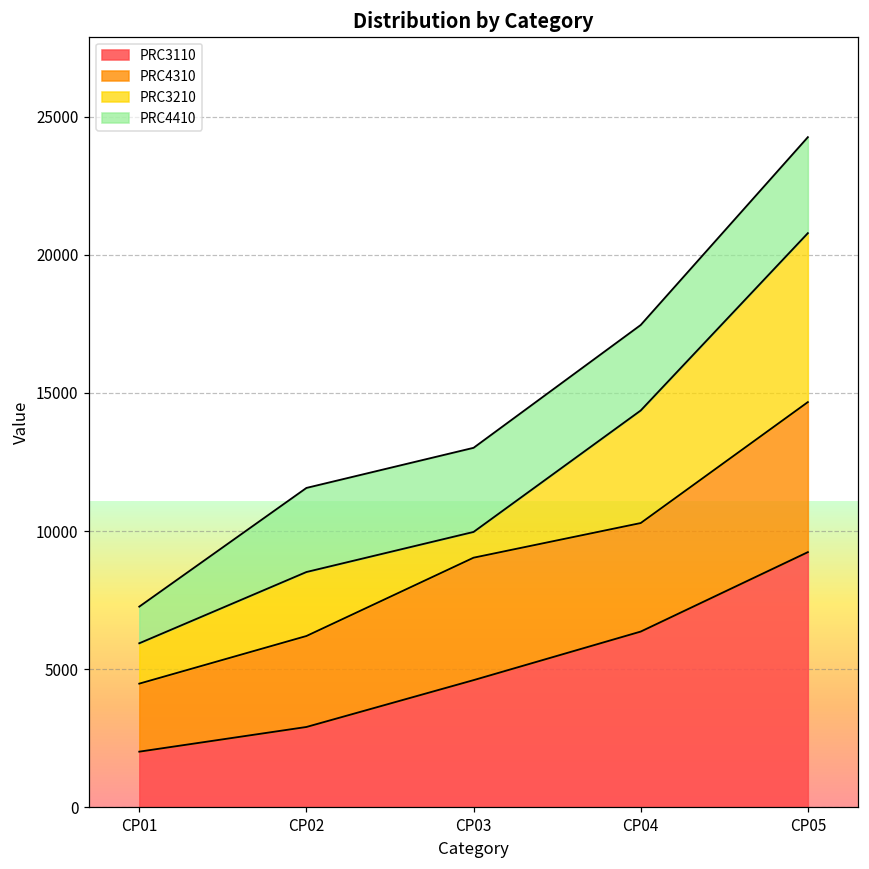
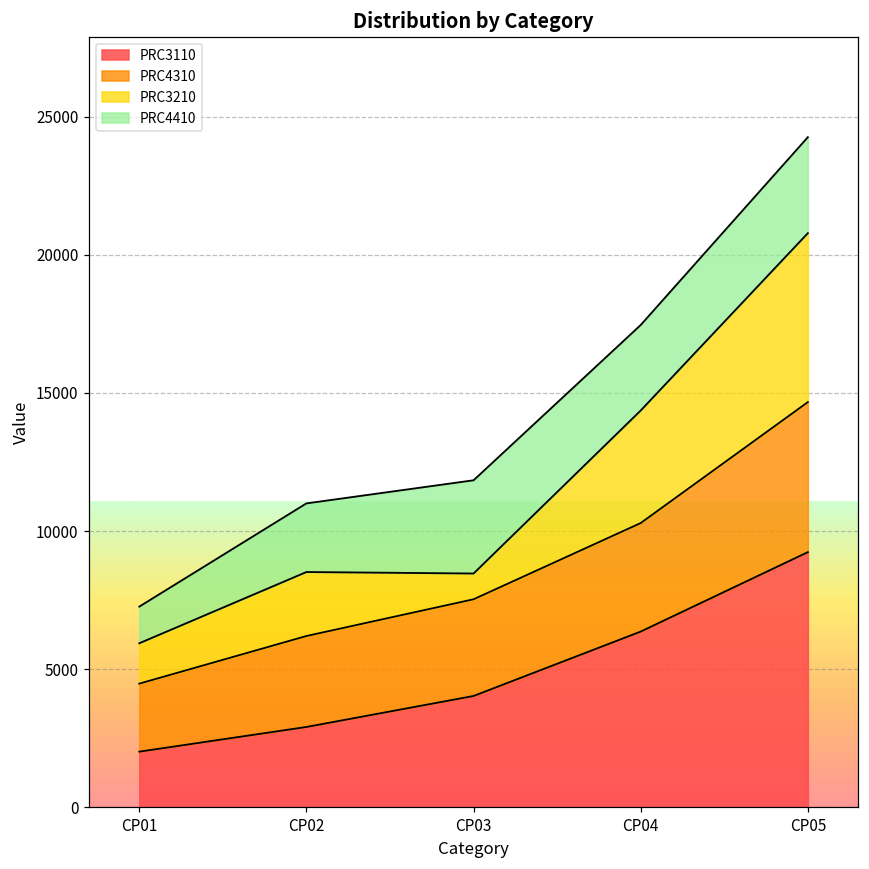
  {
    "PRC3110": {
      "CP01": 2000,
      "CP02": 2900,
-     "CP03": 4600,
+     "CP03": 4000,
      "CP04": 6400,
      "CP05": 9200
    },
    "PRC4310": {
      "CP01": 2500,
      "CP02": 3300,
-     "CP03": 4400,
+     "CP03": 3500,
      "CP04": 3900,
      "CP05": 5400
    },
    "PRC3210": {
      "CP01": 1500,
      "CP02": 2300,
      "CP03": 900,
      "CP04": 4100,
      "CP05": 6100
    },
    "PRC4410": {
      "CP01": 1300,
-     "CP02": 3000,
-     "CP03": 3000,
+     "CP02": 2500,
+     "CP03": 3400,
      "CP04": 3100,
      "CP05": 3500
    }
  }
